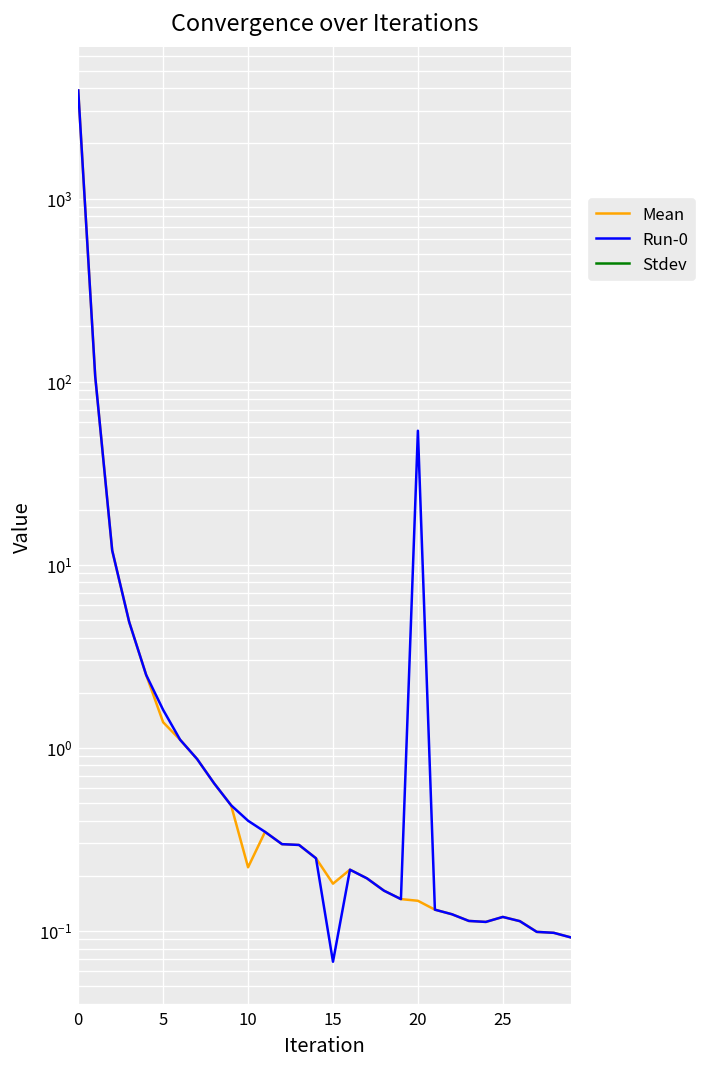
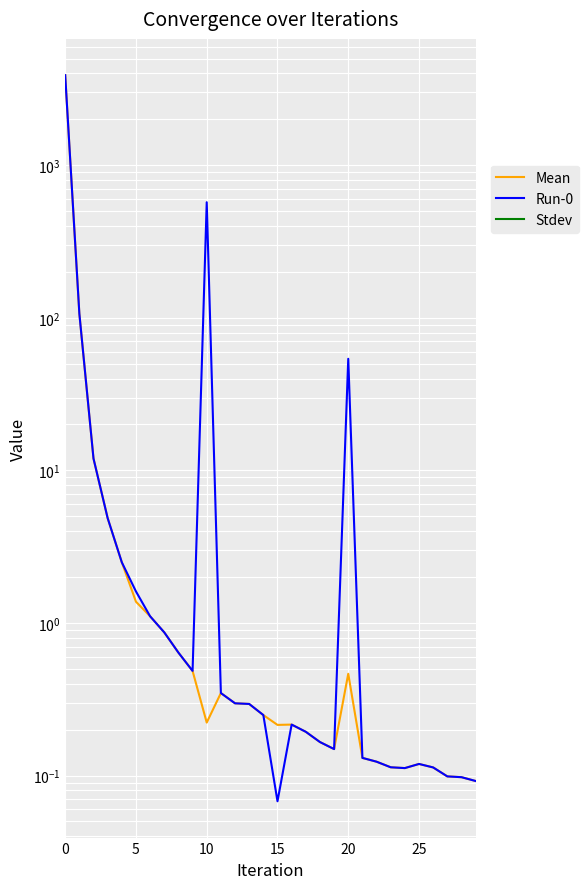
  {
    "Mean": {
      "5": 1.4,
      "10": 0.22,
-     "15": 0.18,
-     "20": 0.15
+     "15": 0.21,
+     "20": 0.46
    },
    "Run-0": {
      "5": 1.6,
-     "10": 0.40,
+     "10": 570,
      "15": 0.07,
      "20": 54
    }
  }
